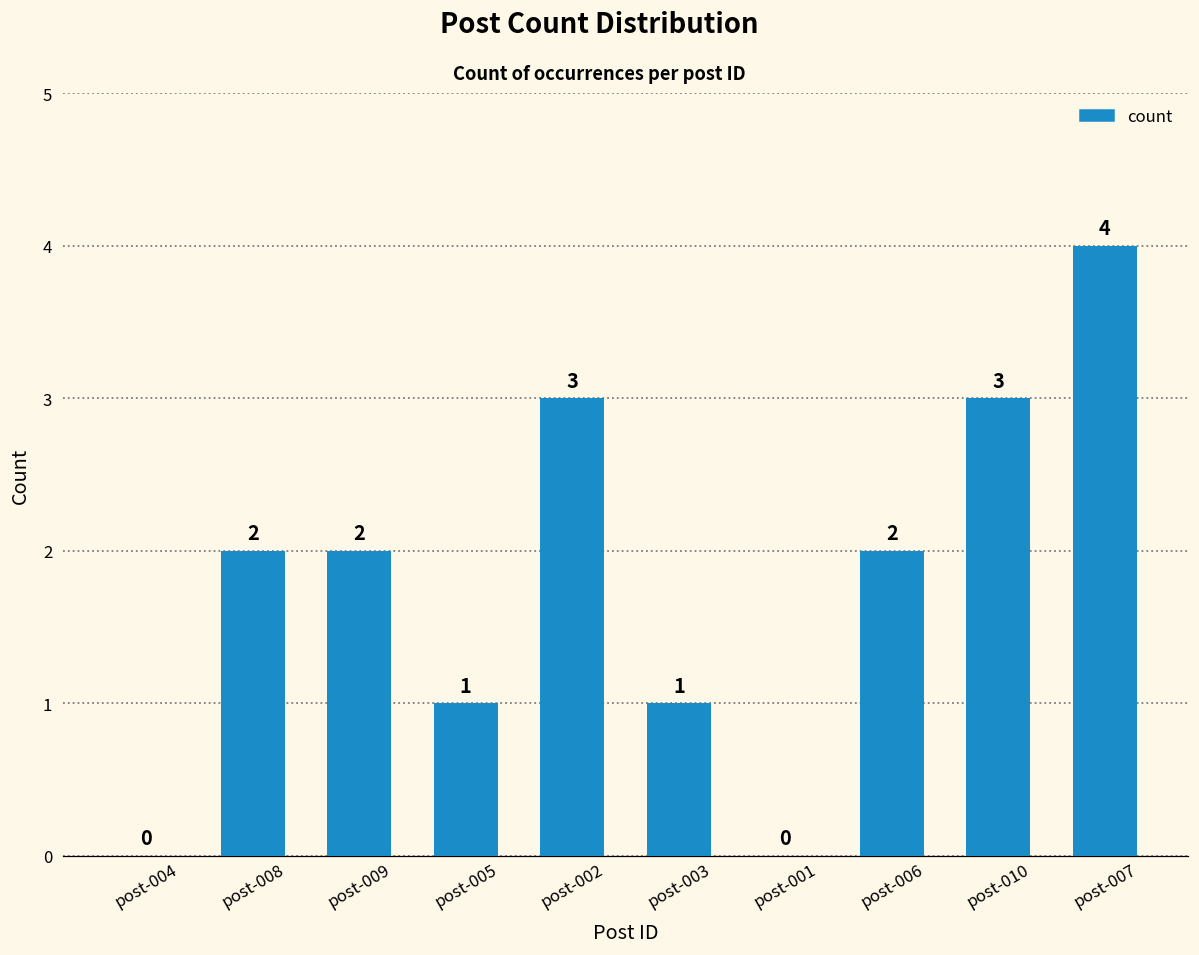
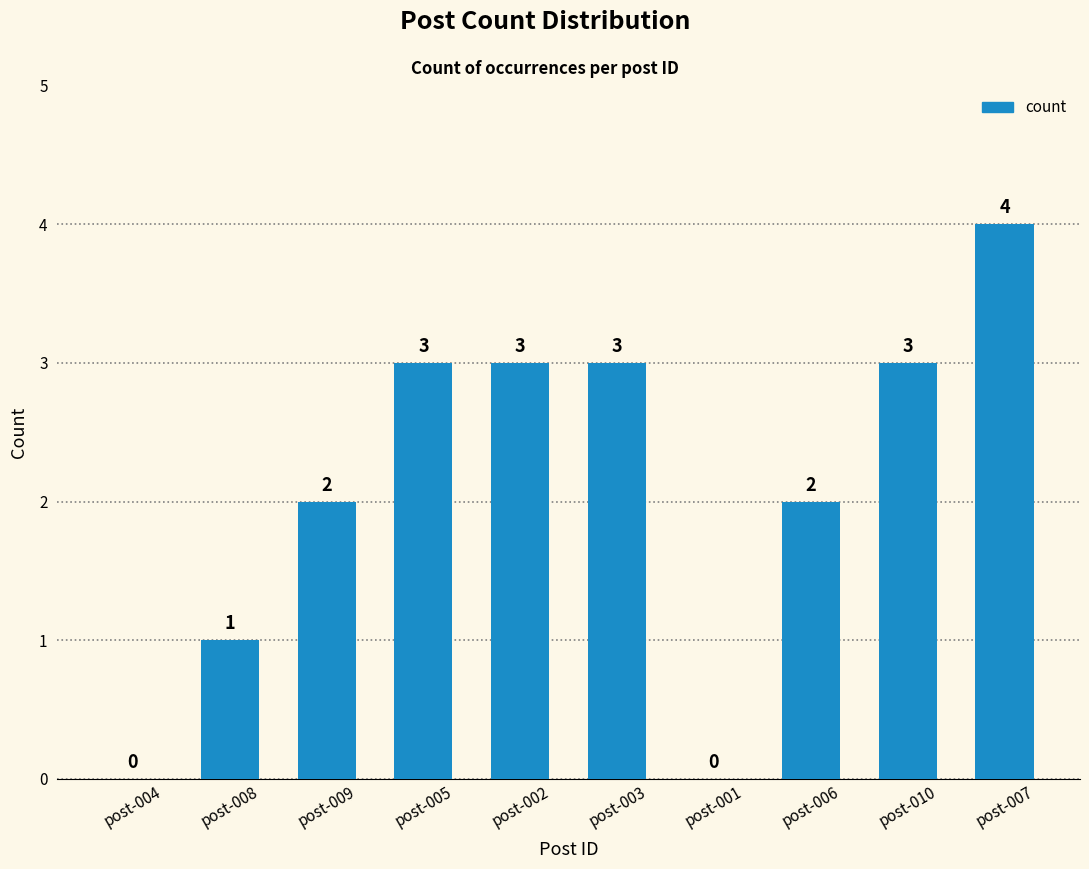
  {
    "post-004": 0,
-   "post-008": 2,
+   "post-008": 1,
    "post-009": 2,
-   "post-005": 1,
+   "post-005": 3,
    "post-002": 3,
-   "post-003": 1,
+   "post-003": 3,
    "post-001": 0,
    "post-006": 2,
    "post-010": 3,
    "post-007": 4
  }
